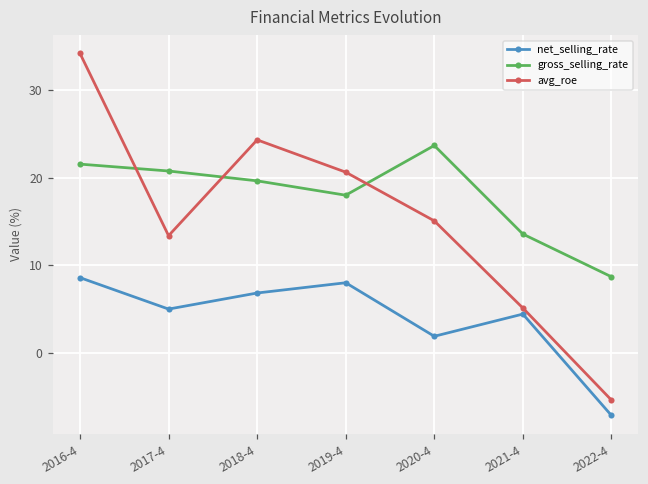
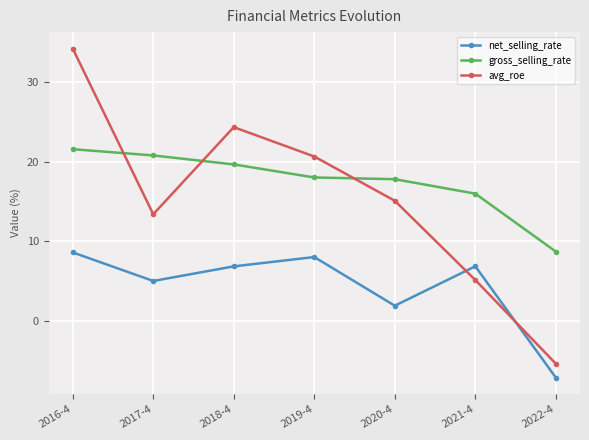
  {
    "net_selling_rate": {
      "2016-4": 9,
      "2017-4": 5,
      "2018-4": 7,
      "2019-4": 8,
      "2020-4": 2,
-     "2021-4": 4,
+     "2021-4": 7,
      "2022-4": -7
    },
    "gross_selling_rate": {
      "2016-4": 22,
      "2017-4": 21,
      "2018-4": 20,
      "2019-4": 18,
-     "2020-4": 24,
-     "2021-4": 14,
+     "2020-4": 18,
+     "2021-4": 16,
      "2022-4": 9
    },
    "avg_roe": {
      "2016-4": 34,
      "2017-4": 13,
      "2018-4": 24,
      "2019-4": 21,
      "2020-4": 15,
      "2021-4": 5,
      "2022-4": -5
    }
  }
